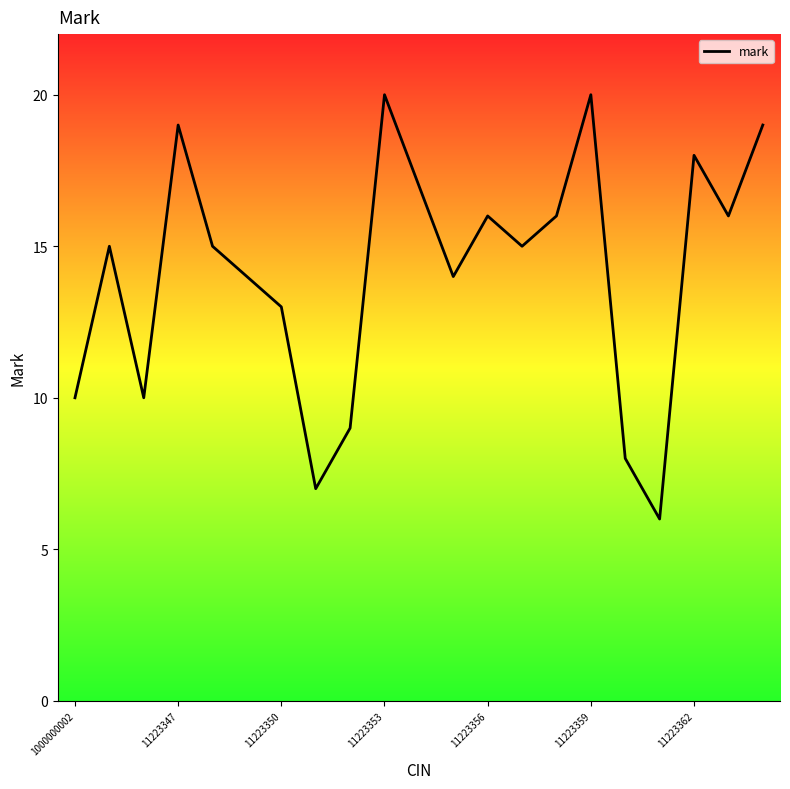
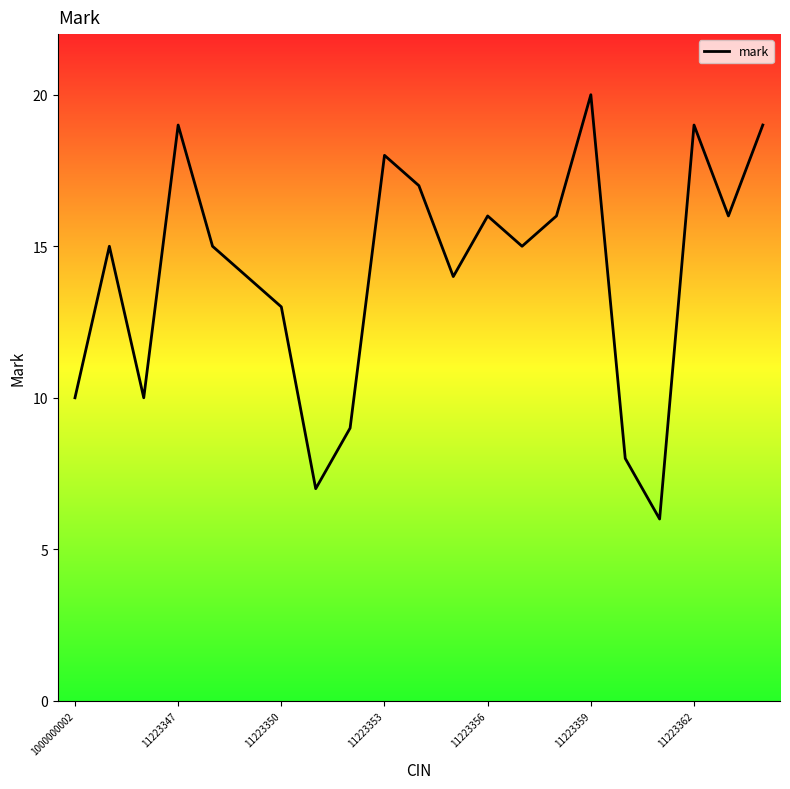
  {
    "1000000002": 10,
    "11223347": 19,
    "11223350": 13,
-   "11223353": 20,
+   "11223353": 18,
    "11223356": 16,
    "11223359": 20,
-   "11223362": 18
+   "11223362": 19
  }
